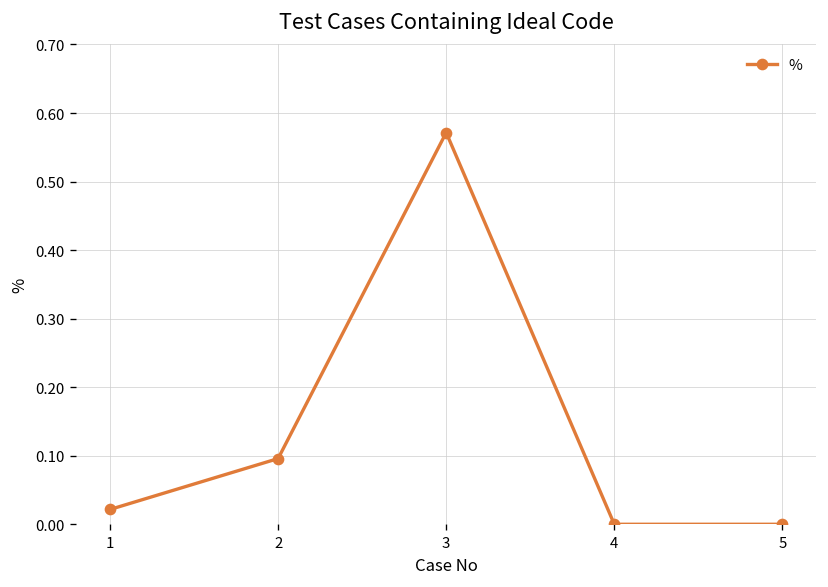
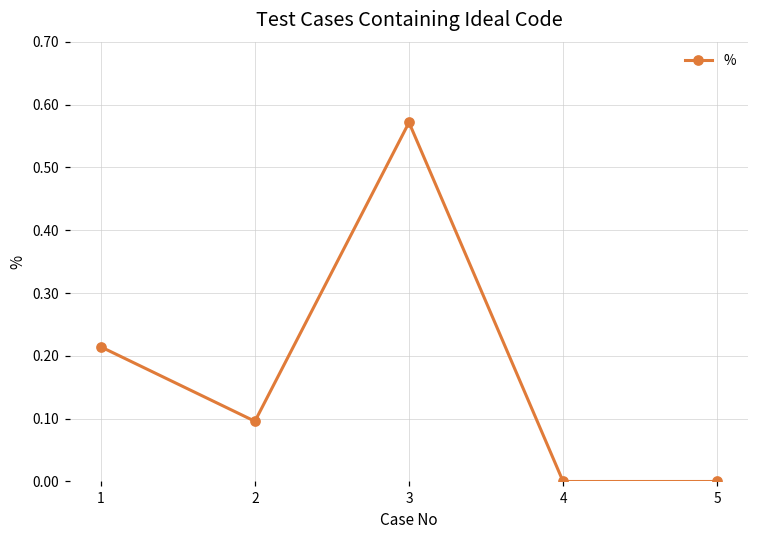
  {
-   "1": 0.02,
+   "1": 0.21,
    "2": 0.10,
    "3": 0.57,
    "4": 0.00,
    "5": 0.00
  }
